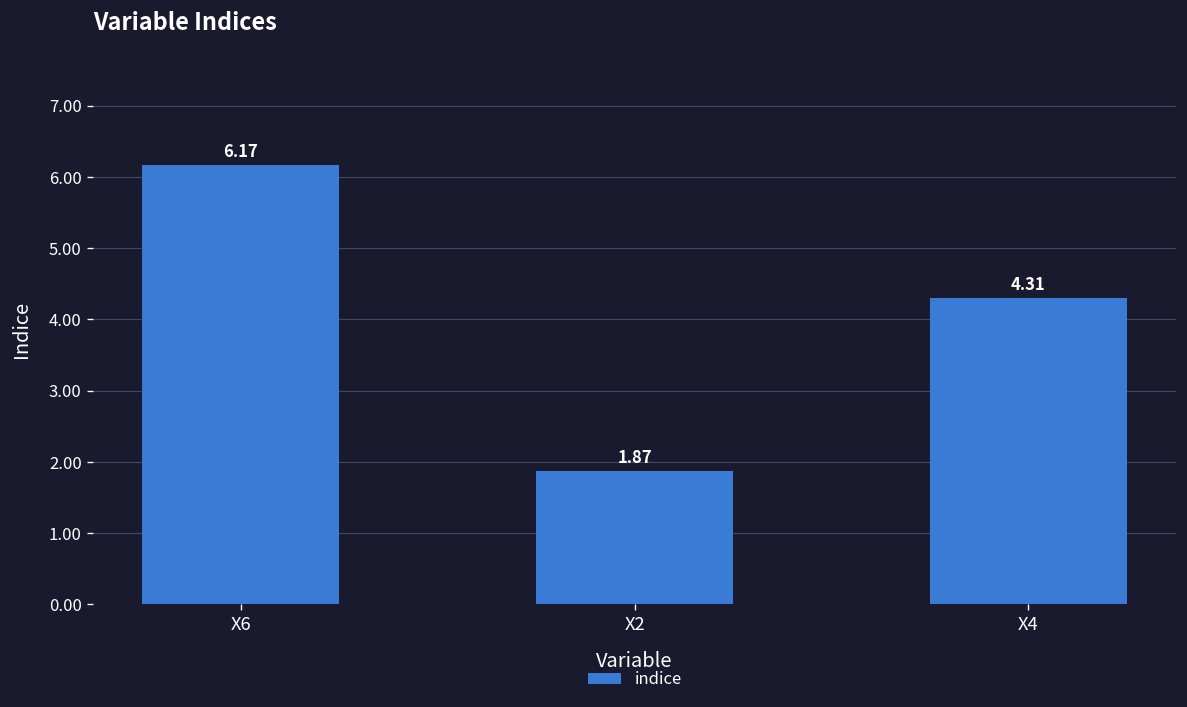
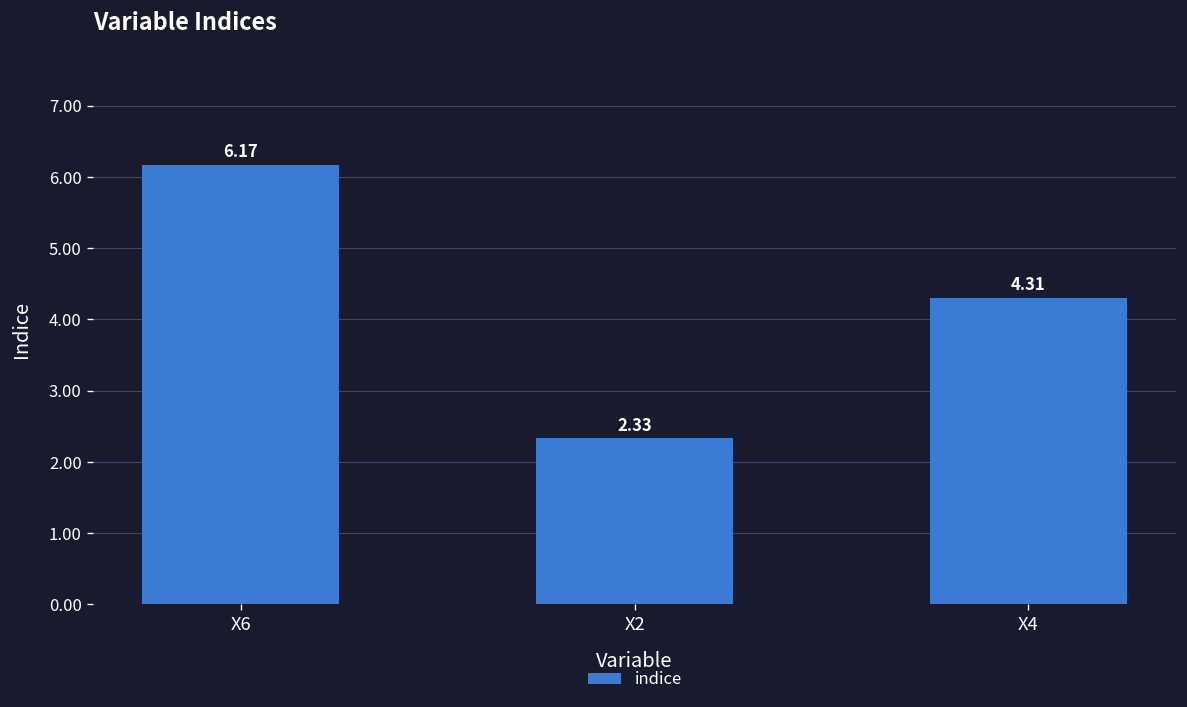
  {
    "X6": 6.17,
-   "X2": 1.87,
+   "X2": 2.33,
    "X4": 4.31
  }
